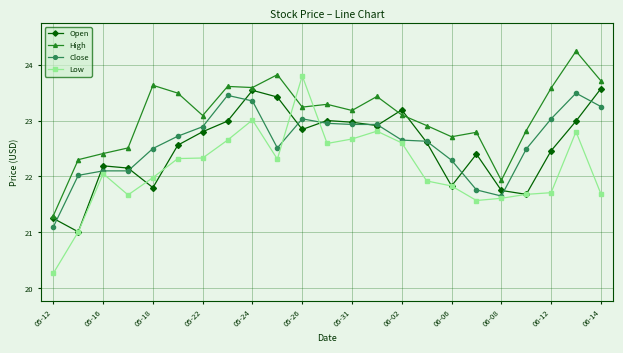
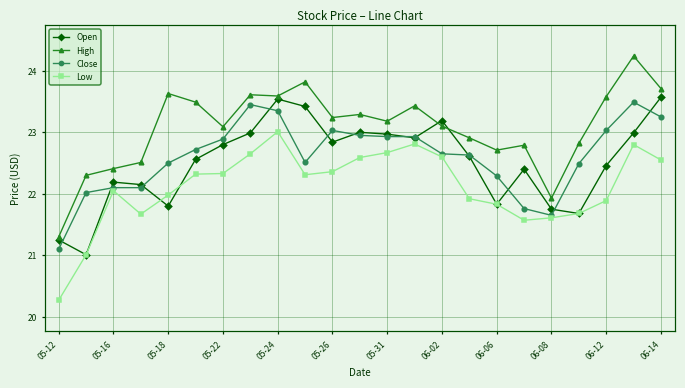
  {
    "Open": {
      "05-12": 21.3,
      "05-16": 22.2,
      "05-18": 21.8,
      "05-22": 22.8,
      "05-24": 23.5,
      "05-26": 22.8,
      "06-02": 23.2,
      "06-08": 21.8,
      "06-12": 22.5,
      "06-14": 23.6
    },
    "Low": {
      "05-12": 20.3,
      "05-16": 22.1,
      "05-18": 22.0,
      "05-22": 22.3,
      "05-24": 23.0,
-     "05-26": 23.8,
+     "05-26": 22.4,
      "05-31": 22.7,
      "06-02": 22.6,
-     "06-12": 21.7,
-     "06-14": 21.7
+     "06-12": 21.9,
+     "06-14": 22.6
    }
  }
